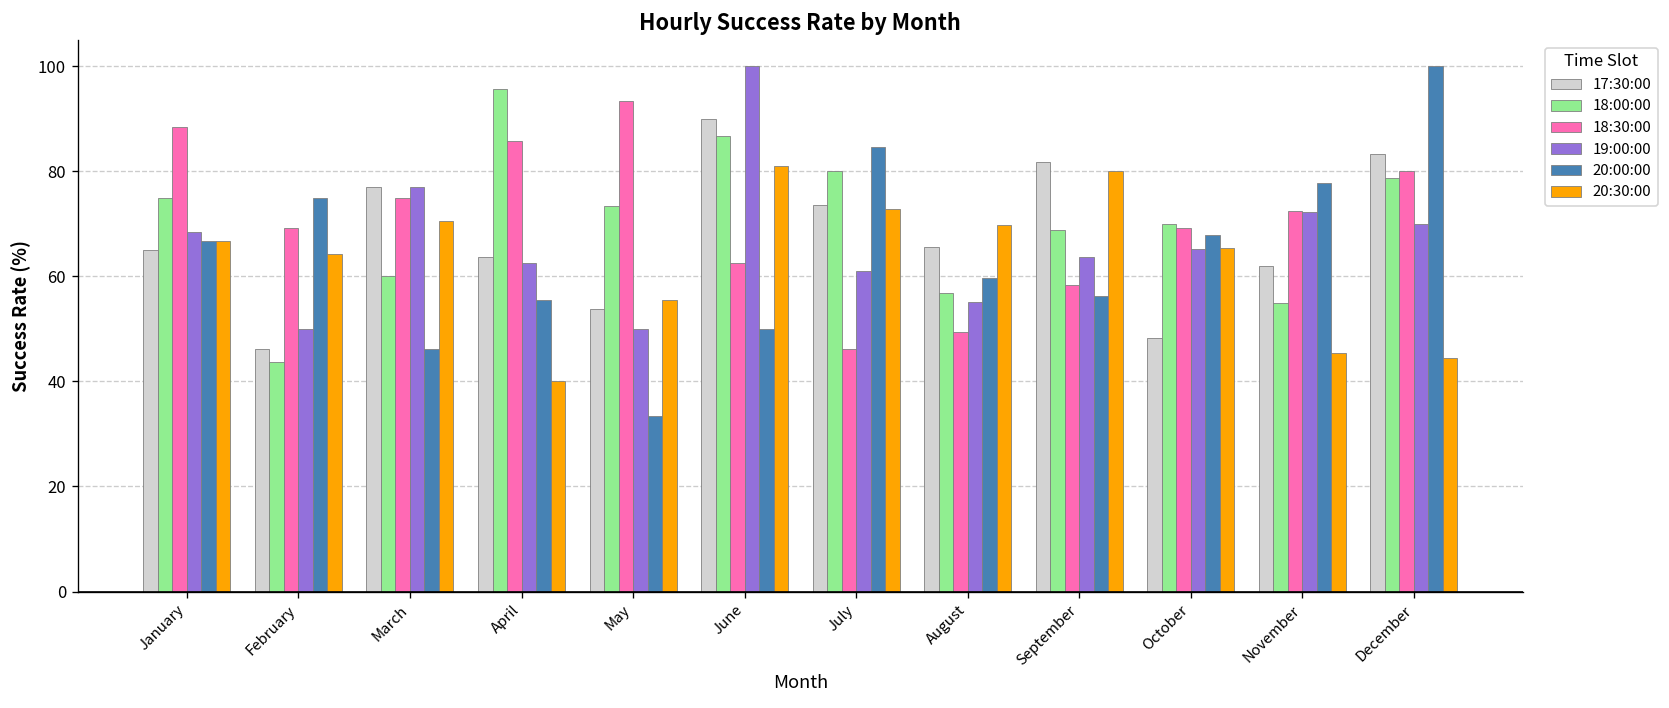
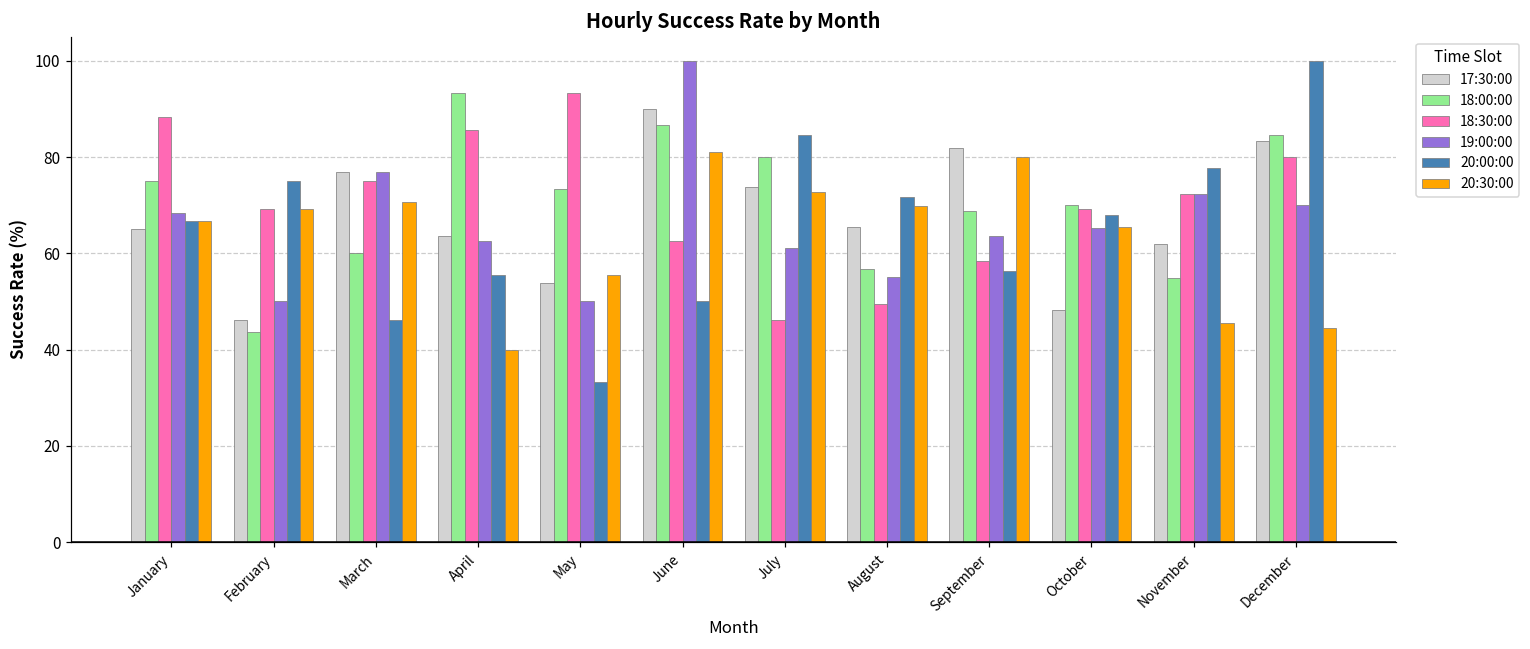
  {
    "17:30:00": {
      "January": 65,
      "February": 46,
      "March": 77,
      "April": 64,
      "May": 54,
      "June": 90,
      "July": 74,
      "August": 66,
      "September": 82,
      "October": 48,
      "November": 62,
      "December": 83
    },
    "18:00:00": {
      "January": 75,
      "February": 44,
      "March": 60,
-     "April": 96,
+     "April": 93,
      "May": 73,
      "June": 87,
      "July": 80,
      "August": 57,
      "September": 69,
      "October": 70,
      "November": 55,
-     "December": 79
+     "December": 85
    },
    "18:30:00": {
      "January": 88,
      "February": 69,
      "March": 75,
      "April": 86,
      "May": 93,
      "June": 63,
      "July": 46,
      "August": 49,
      "September": 58,
      "October": 69,
      "November": 72,
      "December": 80
    },
    "19:00:00": {
      "January": 68,
      "February": 50,
      "March": 77,
      "April": 63,
      "May": 50,
      "June": 100,
      "July": 61,
      "August": 55,
      "September": 64,
      "October": 65,
      "November": 72,
      "December": 70
    },
    "20:00:00": {
      "January": 67,
      "February": 75,
      "March": 46,
      "April": 56,
      "May": 33,
      "June": 50,
      "July": 85,
-     "August": 60,
+     "August": 72,
      "September": 56,
      "October": 68,
      "November": 78,
      "December": 100
    },
    "20:30:00": {
      "January": 67,
-     "February": 64,
+     "February": 69,
      "March": 71,
      "April": 40,
      "May": 56,
      "June": 81,
      "July": 73,
      "August": 70,
      "September": 80,
      "October": 65,
      "November": 45,
      "December": 44
    }
  }
